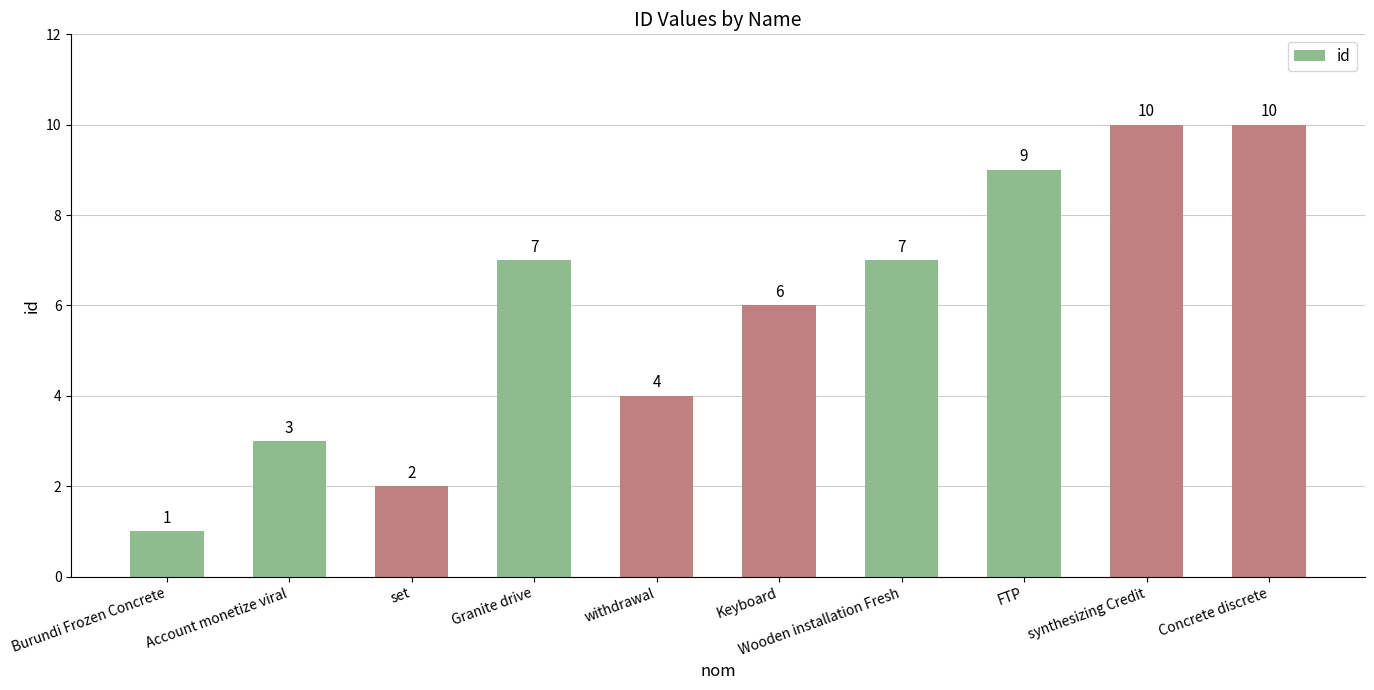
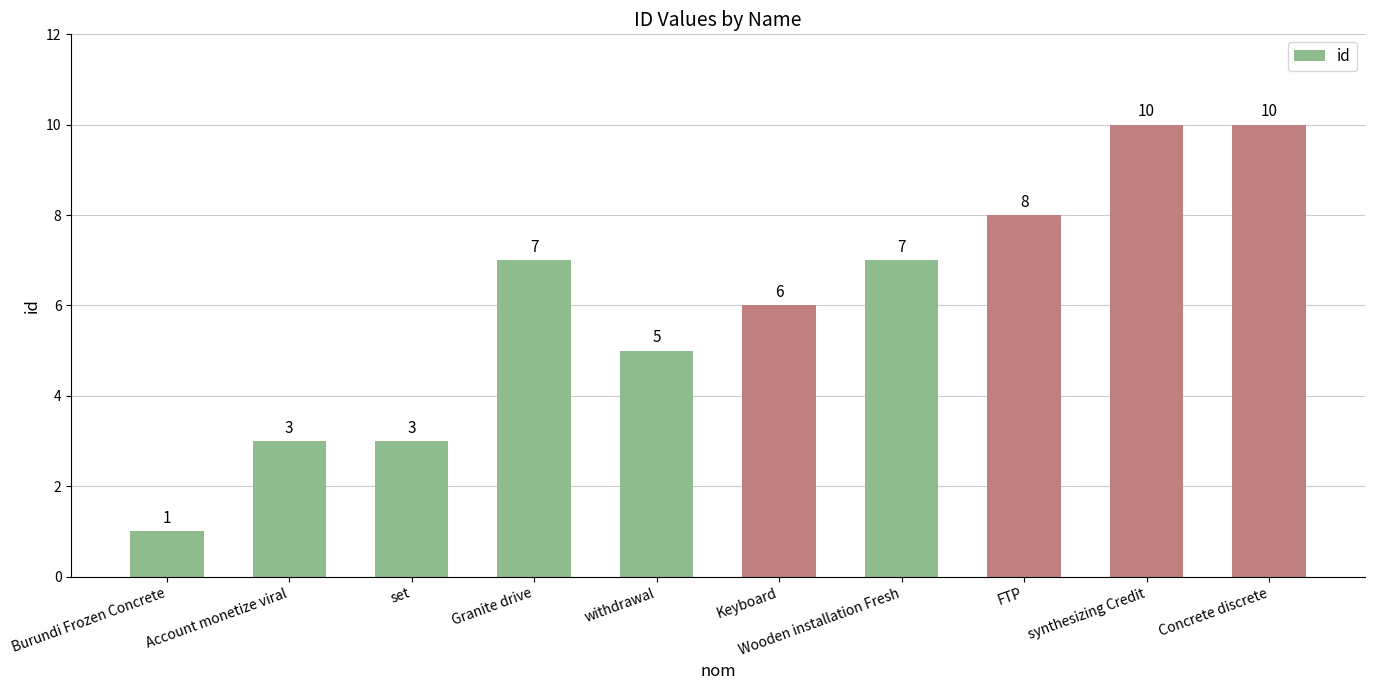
  {
    "Burundi Frozen Concrete": 1,
    "Account monetize viral": 3,
-   "set": 2,
+   "set": 3,
    "Granite drive": 7,
-   "withdrawal": 4,
+   "withdrawal": 5,
    "Keyboard": 6,
    "Wooden installation Fresh": 7,
-   "FTP": 9,
+   "FTP": 8,
    "synthesizing Credit": 10,
    "Concrete discrete": 10
  }
